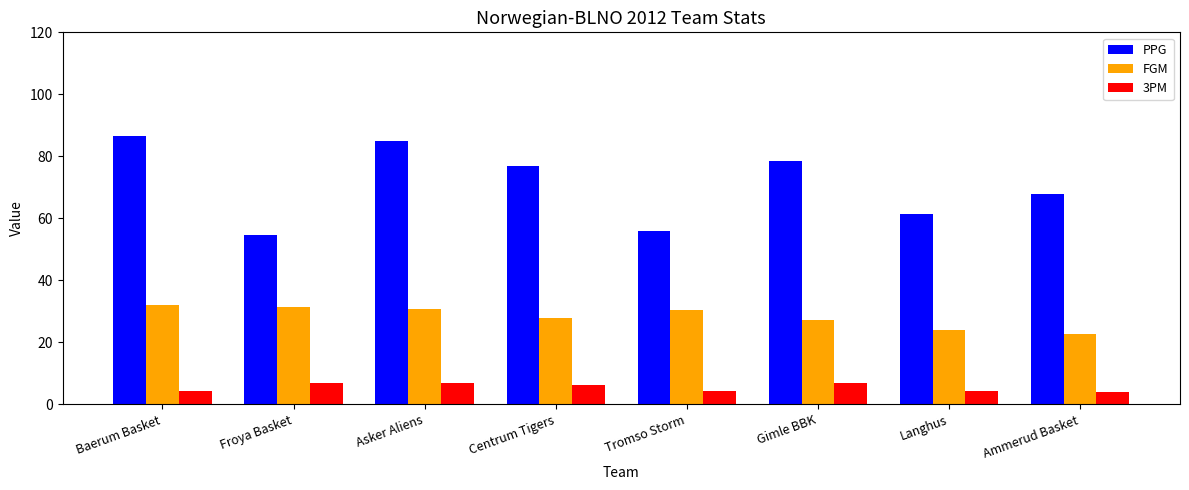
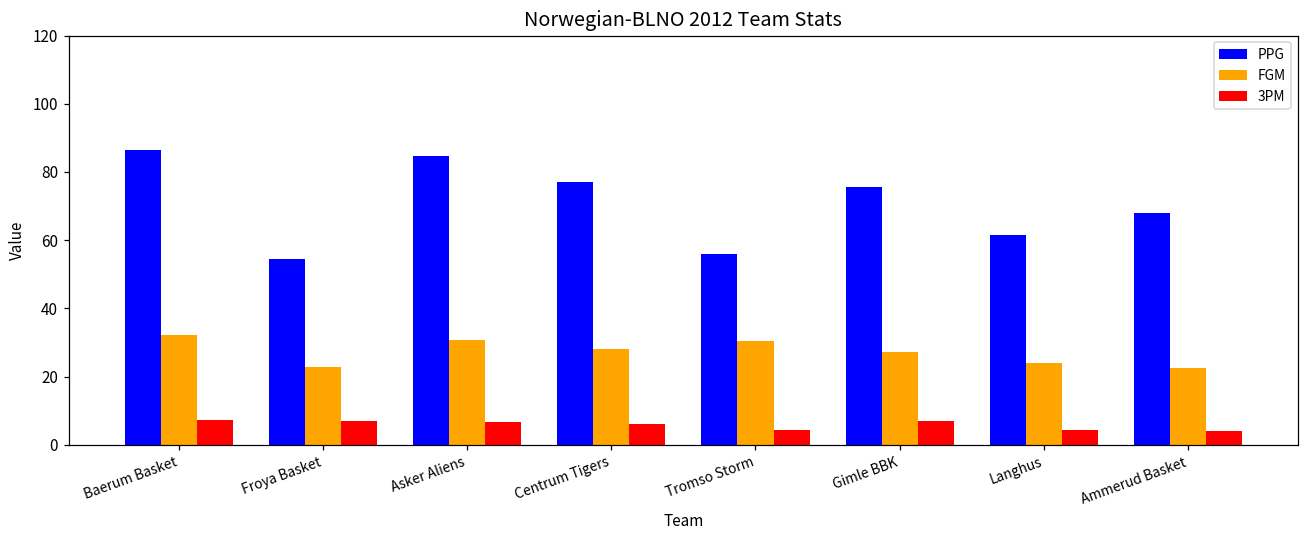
  {
    "PPG": {
      "Baerum Basket": 87,
      "Froya Basket": 55,
      "Asker Aliens": 85,
      "Centrum Tigers": 77,
      "Tromso Storm": 56,
-     "Gimle BBK": 79,
+     "Gimle BBK": 76,
      "Langhus": 61,
      "Ammerud Basket": 68
    },
    "FGM": {
      "Baerum Basket": 32,
-     "Froya Basket": 32,
+     "Froya Basket": 23,
      "Asker Aliens": 31,
      "Centrum Tigers": 28,
      "Tromso Storm": 30,
      "Gimle BBK": 27,
      "Langhus": 24,
      "Ammerud Basket": 23
    },
    "3PM": {
-     "Baerum Basket": 4,
+     "Baerum Basket": 7,
      "Froya Basket": 7,
      "Asker Aliens": 7,
      "Centrum Tigers": 6,
      "Tromso Storm": 4,
      "Gimle BBK": 7,
      "Langhus": 4,
      "Ammerud Basket": 4
    }
  }
